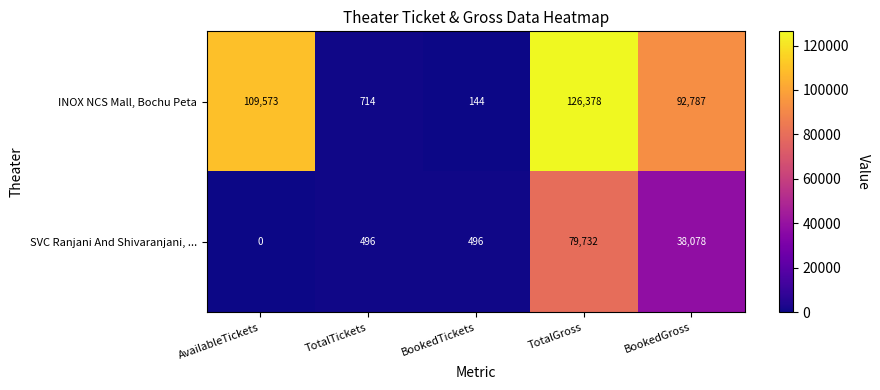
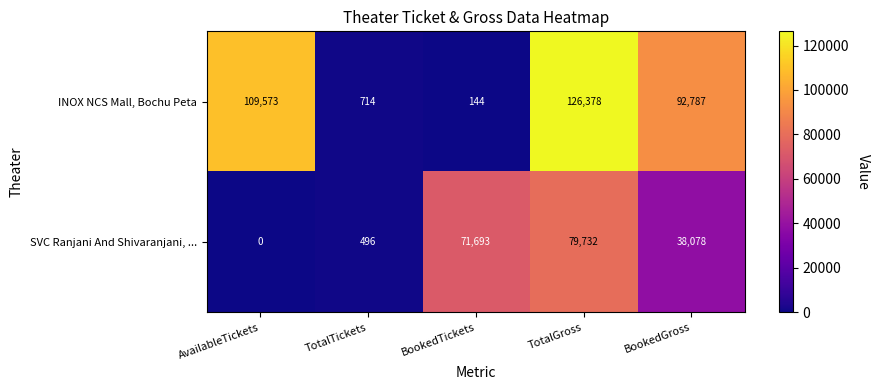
  {
    "INOX NCS Mall, Bochu Peta": {
      "AvailableTickets": "109,573",
      "TotalTickets": "714",
      "BookedTickets": "144",
      "TotalGross": "126,378",
      "BookedGross": "92,787"
    },
    "SVC Ranjani And Shivaranjani, ...": {
      "AvailableTickets": "0",
      "TotalTickets": "496",
-     "BookedTickets": "496",
+     "BookedTickets": "71,693",
      "TotalGross": "79,732",
      "BookedGross": "38,078"
    }
  }
